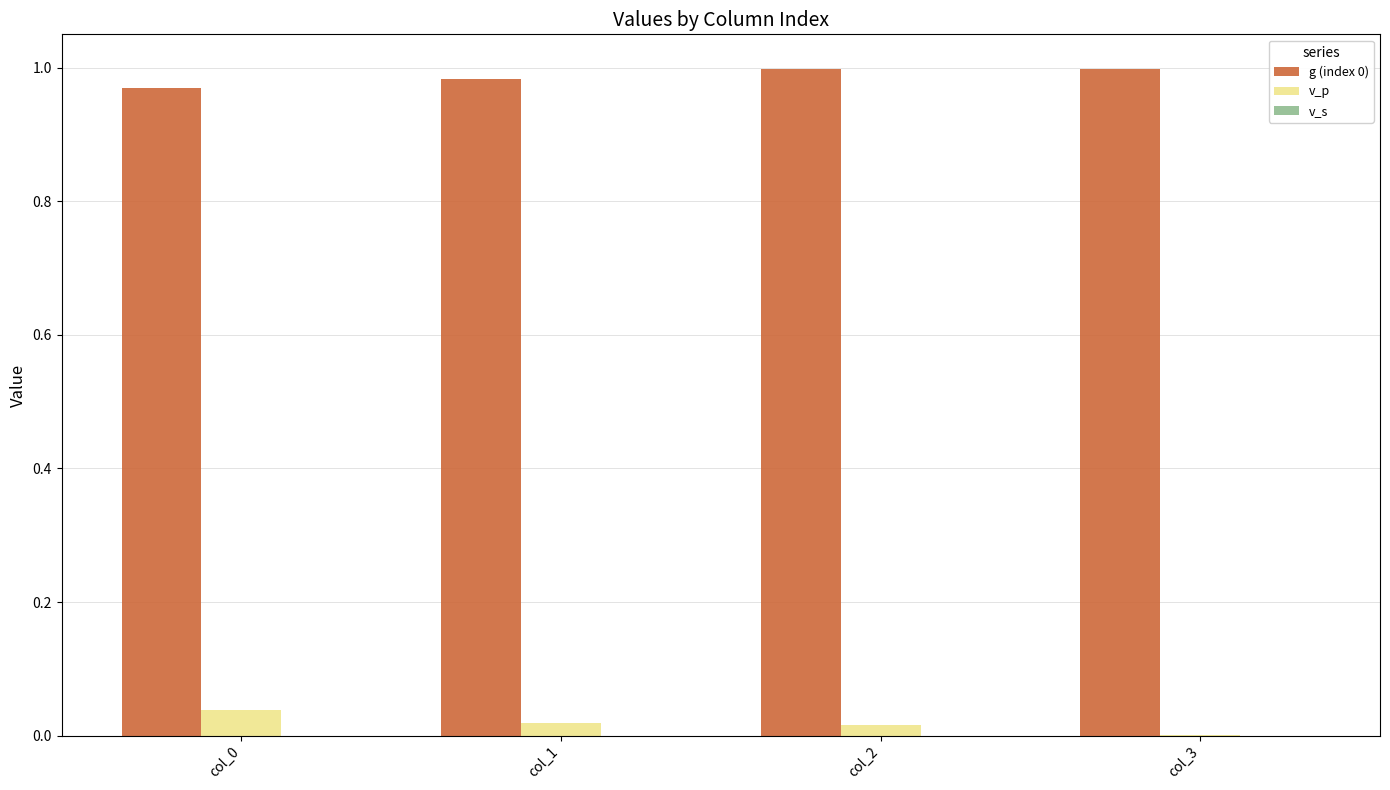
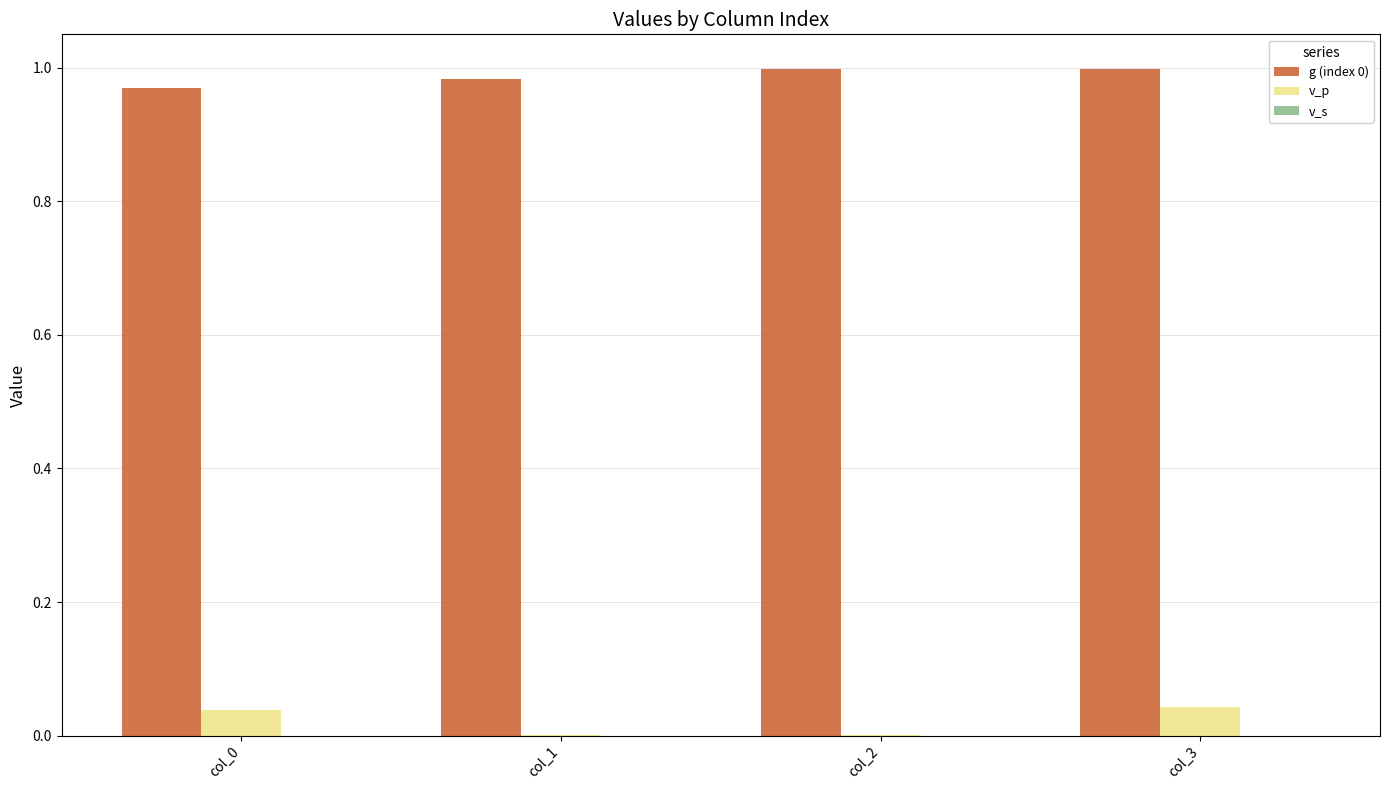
  {
    "g (index 0)": {
      "col_0": 0.97,
      "col_1": 0.98,
      "col_2": 1.00,
      "col_3": 1.00
    },
    "v_p": {
      "col_0": 0.04,
-     "col_1": 0.02,
-     "col_2": 0.02,
-     "col_3": 0.00
+     "col_1": 0.00,
+     "col_2": 0.00,
+     "col_3": 0.04
    }
  }
